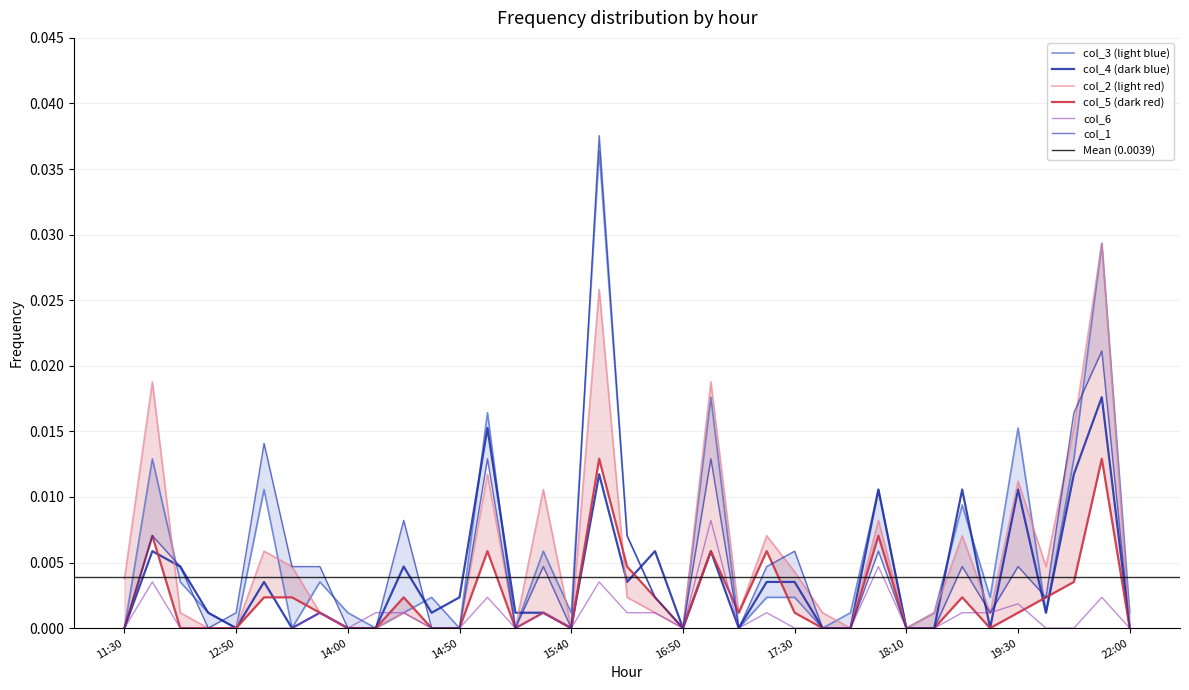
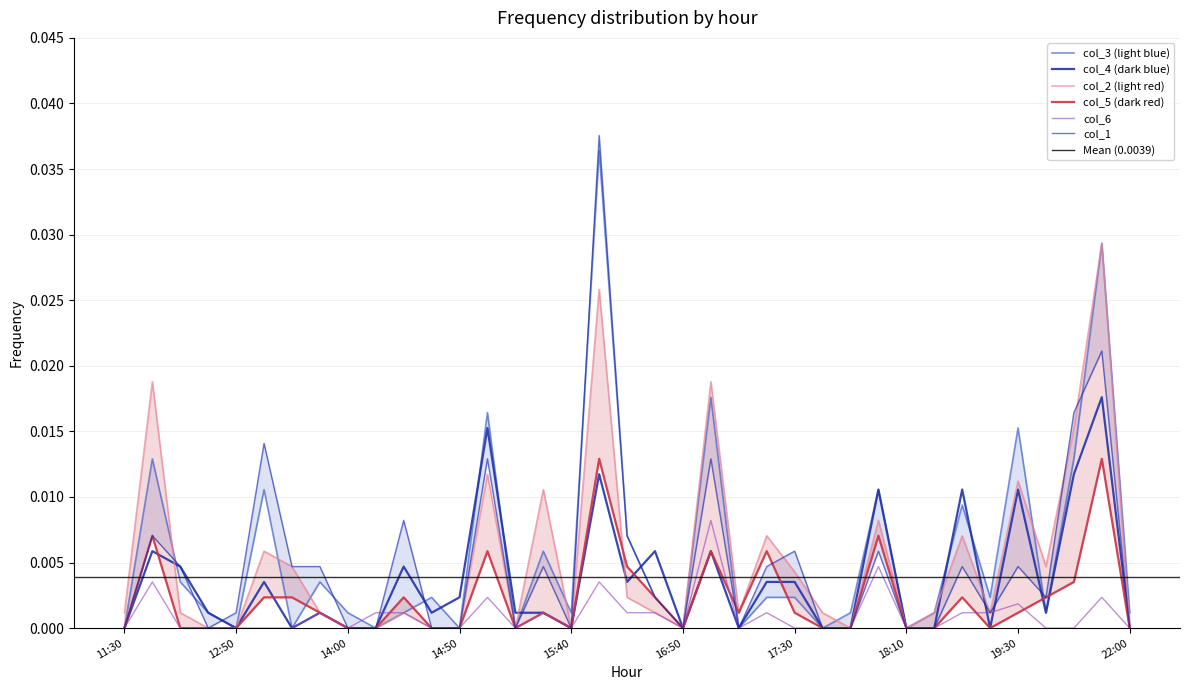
  {
    "col_2 (light red)": {
-     "11:30": 0.0037
+     "11:30": 0.0012
    },
    "col_6": {
      "17:30": 0.0000,
      "19:30": 0.0019
    }
  }
